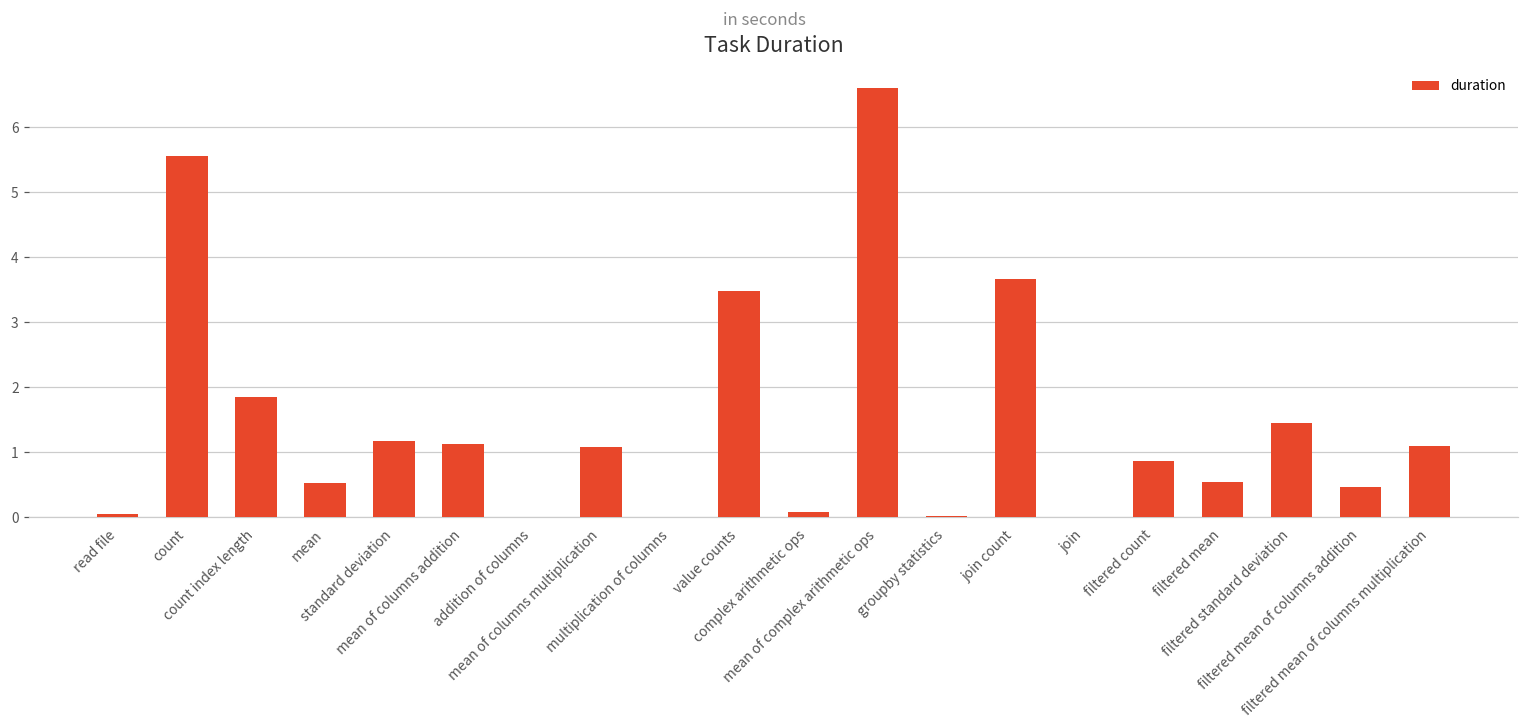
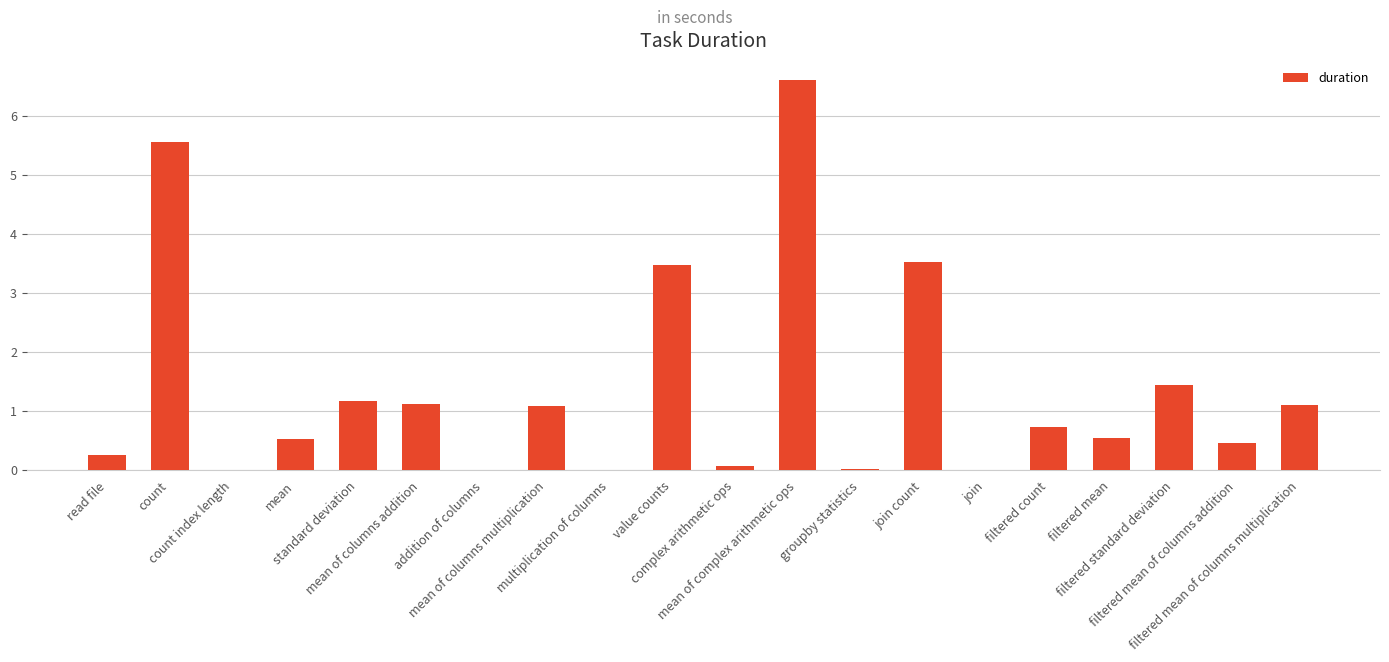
  {
-   "read file": 0.1,
+   "read file": 0.3,
    "count": 5.5,
-   "count index length": 1.9,
+   "count index length": 0.0,
    "mean": 0.5,
    "standard deviation": 1.2,
    "mean of columns addition": 1.1,
    "mean of columns multiplication": 1.1,
    "value counts": 3.5,
    "complex arithmetic ops": 0.1,
    "mean of complex arithmetic ops": 6.6,
-   "join count": 3.7,
-   "filtered count": 0.9,
+   "join count": 3.5,
+   "filtered count": 0.7,
    "filtered mean": 0.5,
    "filtered standard deviation": 1.4,
    "filtered mean of columns addition": 0.5,
    "filtered mean of columns multiplication": 1.1
  }
